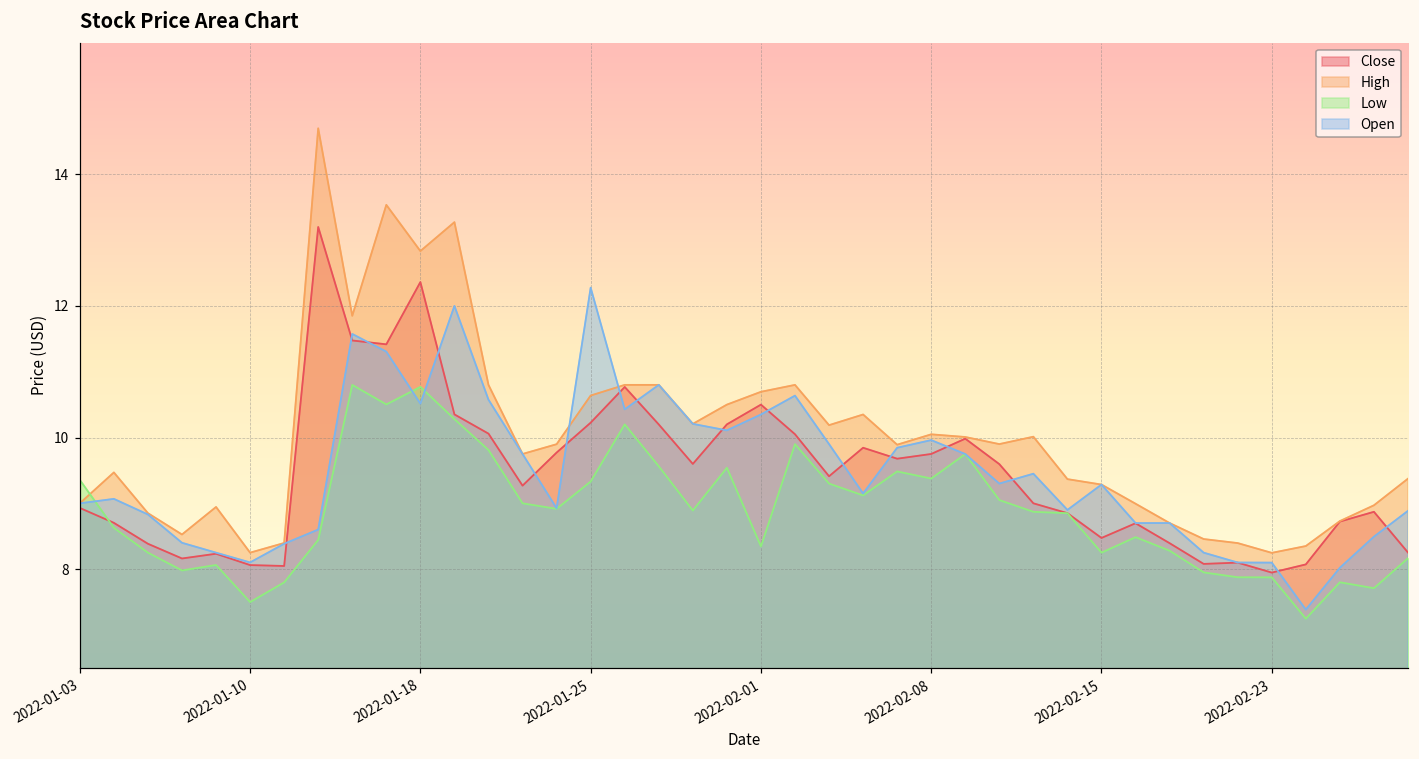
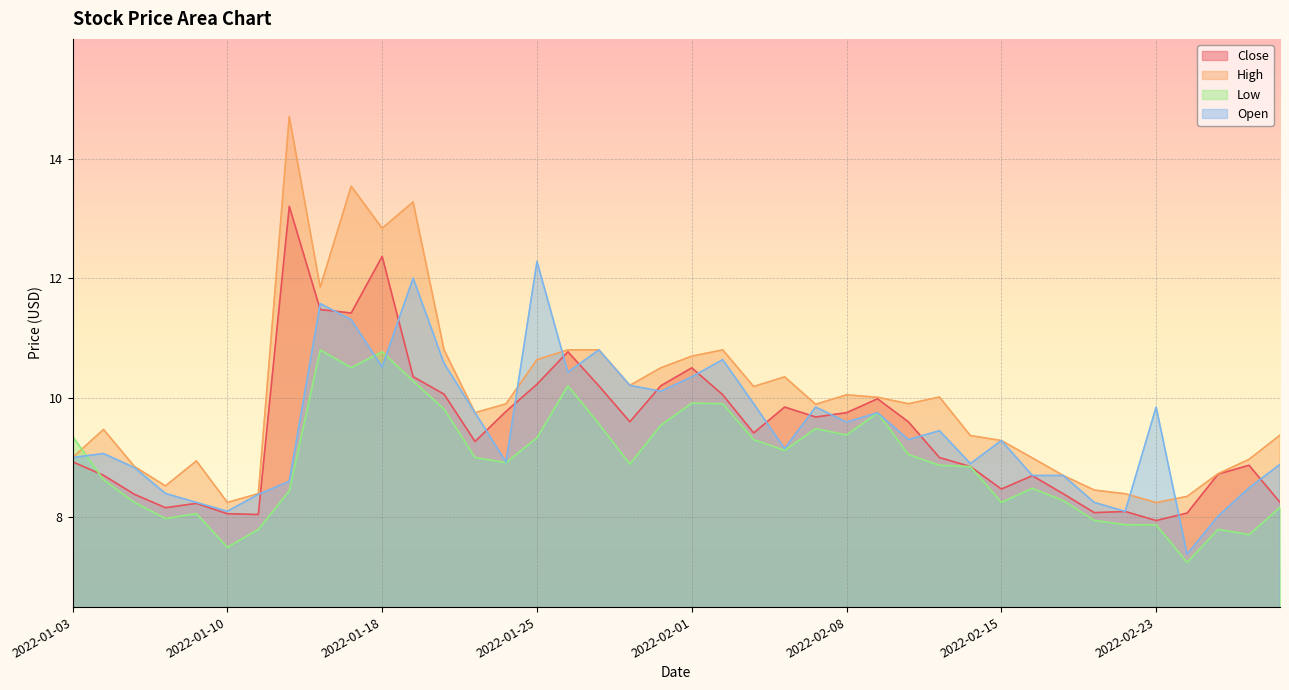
  {
    "Low": {
      "2022-01-03": 9.4,
      "2022-01-10": 7.5,
      "2022-01-18": 10.8,
      "2022-01-25": 9.3,
-     "2022-02-01": 8.3,
+     "2022-02-01": 9.9,
      "2022-02-08": 9.4,
      "2022-02-15": 8.3,
      "2022-02-23": 7.9
    },
    "Open": {
      "2022-01-18": 10.5,
      "2022-01-25": 12.3,
      "2022-02-01": 10.4,
-     "2022-02-08": 10.0,
-     "2022-02-23": 8.1
+     "2022-02-08": 9.6,
+     "2022-02-23": 9.8
    }
  }
